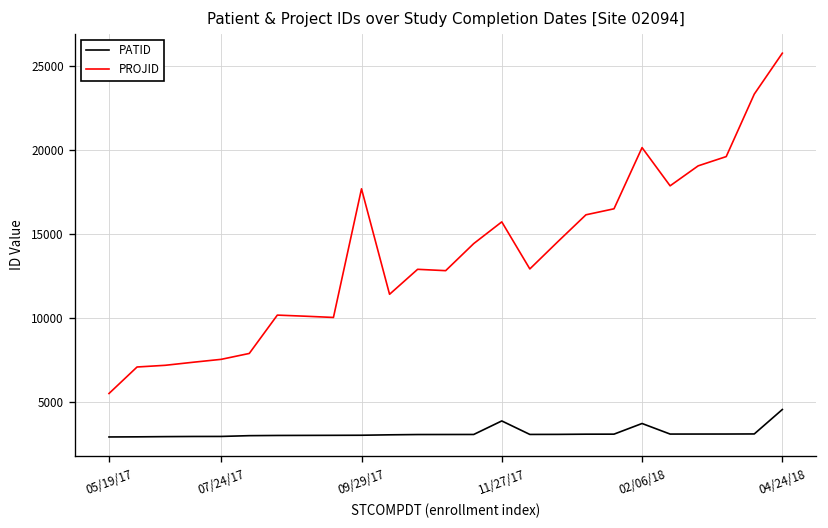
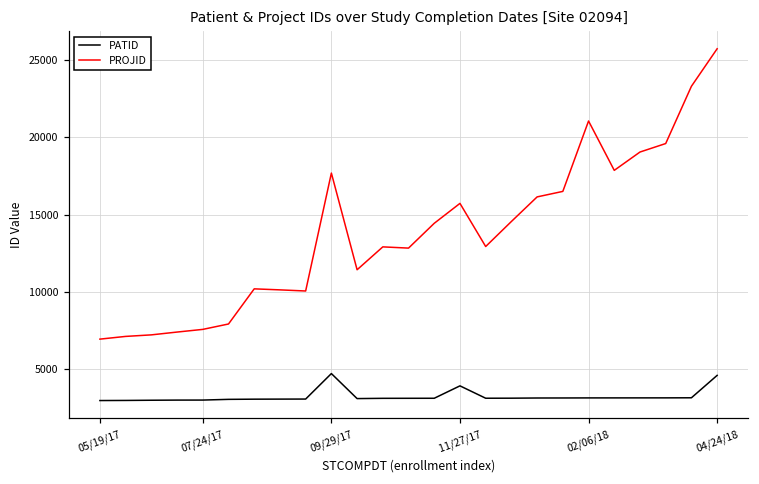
  {
    "PATID": {
      "05/19/17": 3000,
      "07/24/17": 3000,
-     "09/29/17": 3100,
+     "09/29/17": 4700,
      "11/27/17": 3900,
-     "02/06/18": 3800,
+     "02/06/18": 3100,
      "04/24/18": 4600
    },
    "PROJID": {
-     "05/19/17": 5500,
+     "05/19/17": 6900,
      "07/24/17": 7600,
      "09/29/17": 17700,
      "11/27/17": 15700,
-     "02/06/18": 20100,
+     "02/06/18": 21100,
      "04/24/18": 25700
    }
  }
